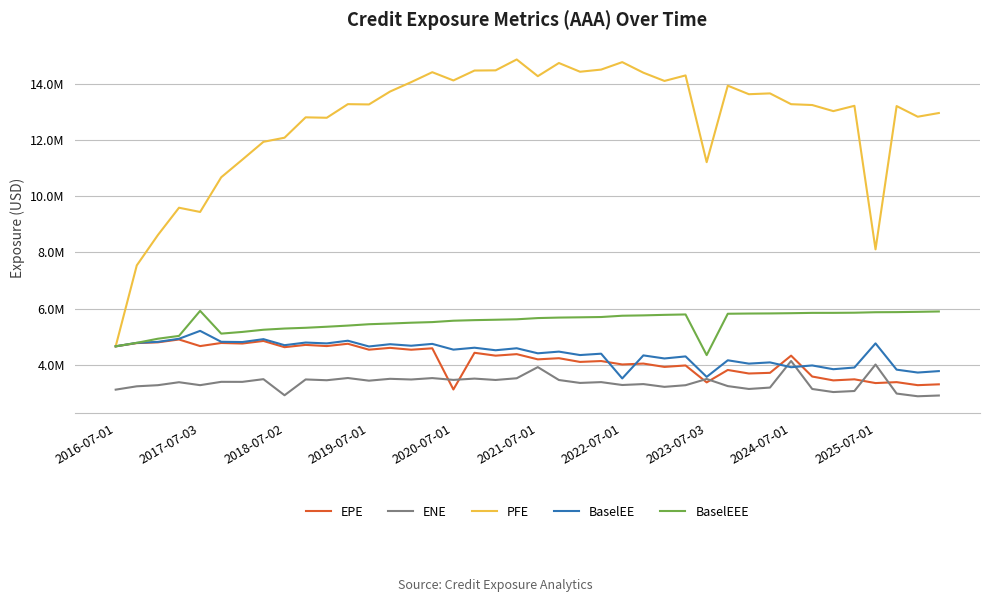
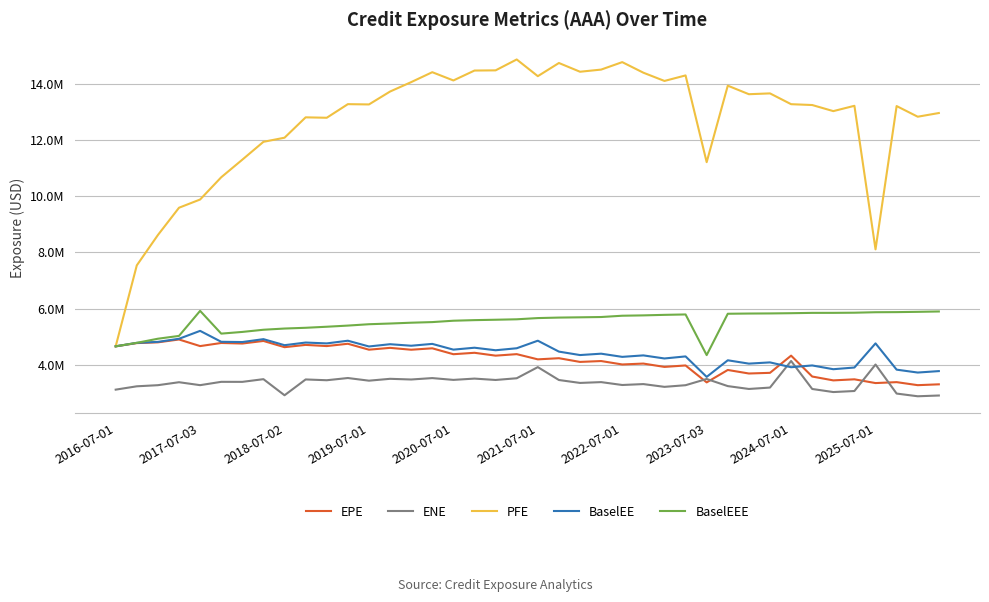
  {
    "EPE": {
      "2017-07-03": 4700000,
      "2019-07-01": 4500000,
-     "2020-07-01": 3100000,
+     "2020-07-01": 4400000,
      "2021-07-01": 4200000,
      "2022-07-01": 4000000,
      "2023-07-03": 3400000,
      "2024-07-01": 4300000,
      "2025-07-01": 3300000
    },
    "ENE": {
      "2016-07-01": 3100000,
      "2017-07-03": 3300000,
      "2018-07-02": 2900000,
      "2019-07-01": 3400000,
      "2020-07-01": 3500000,
      "2021-07-01": 3900000,
      "2022-07-01": 3300000,
      "2024-07-01": 4100000,
      "2025-07-01": 4000000
    },
    "PFE": {
-     "2017-07-03": 9400000,
+     "2017-07-03": 9900000,
      "2018-07-02": 12100000,
      "2019-07-01": 13300000,
      "2020-07-01": 14100000,
      "2021-07-01": 14300000,
      "2022-07-01": 14800000,
      "2023-07-03": 11200000,
      "2024-07-01": 13300000,
      "2025-07-01": 8100000
    },
    "BaselEE": {
      "2017-07-03": 5200000,
      "2019-07-01": 4700000,
      "2020-07-01": 4500000,
-     "2021-07-01": 4400000,
-     "2022-07-01": 3500000,
+     "2021-07-01": 4900000,
+     "2022-07-01": 4300000,
      "2024-07-01": 3900000,
      "2025-07-01": 4800000
    },
    "BaselEEE": {
      "2017-07-03": 5900000,
      "2018-07-02": 5300000,
      "2019-07-01": 5400000,
      "2020-07-01": 5600000,
      "2021-07-01": 5700000,
      "2022-07-01": 5700000,
      "2023-07-03": 4300000,
      "2024-07-01": 5800000,
      "2025-07-01": 5900000
    }
  }
